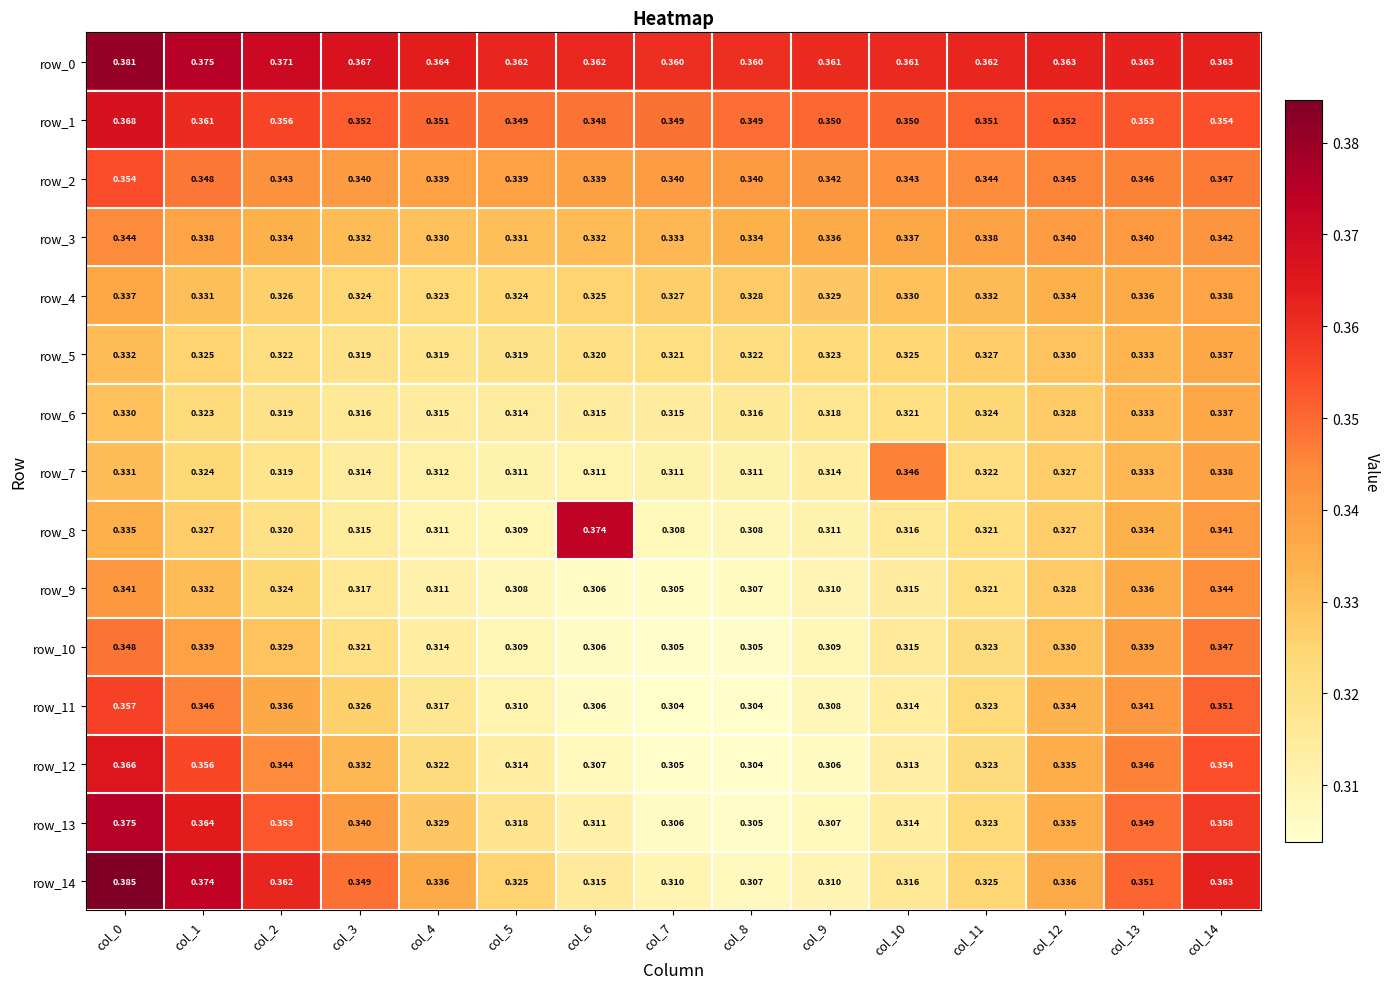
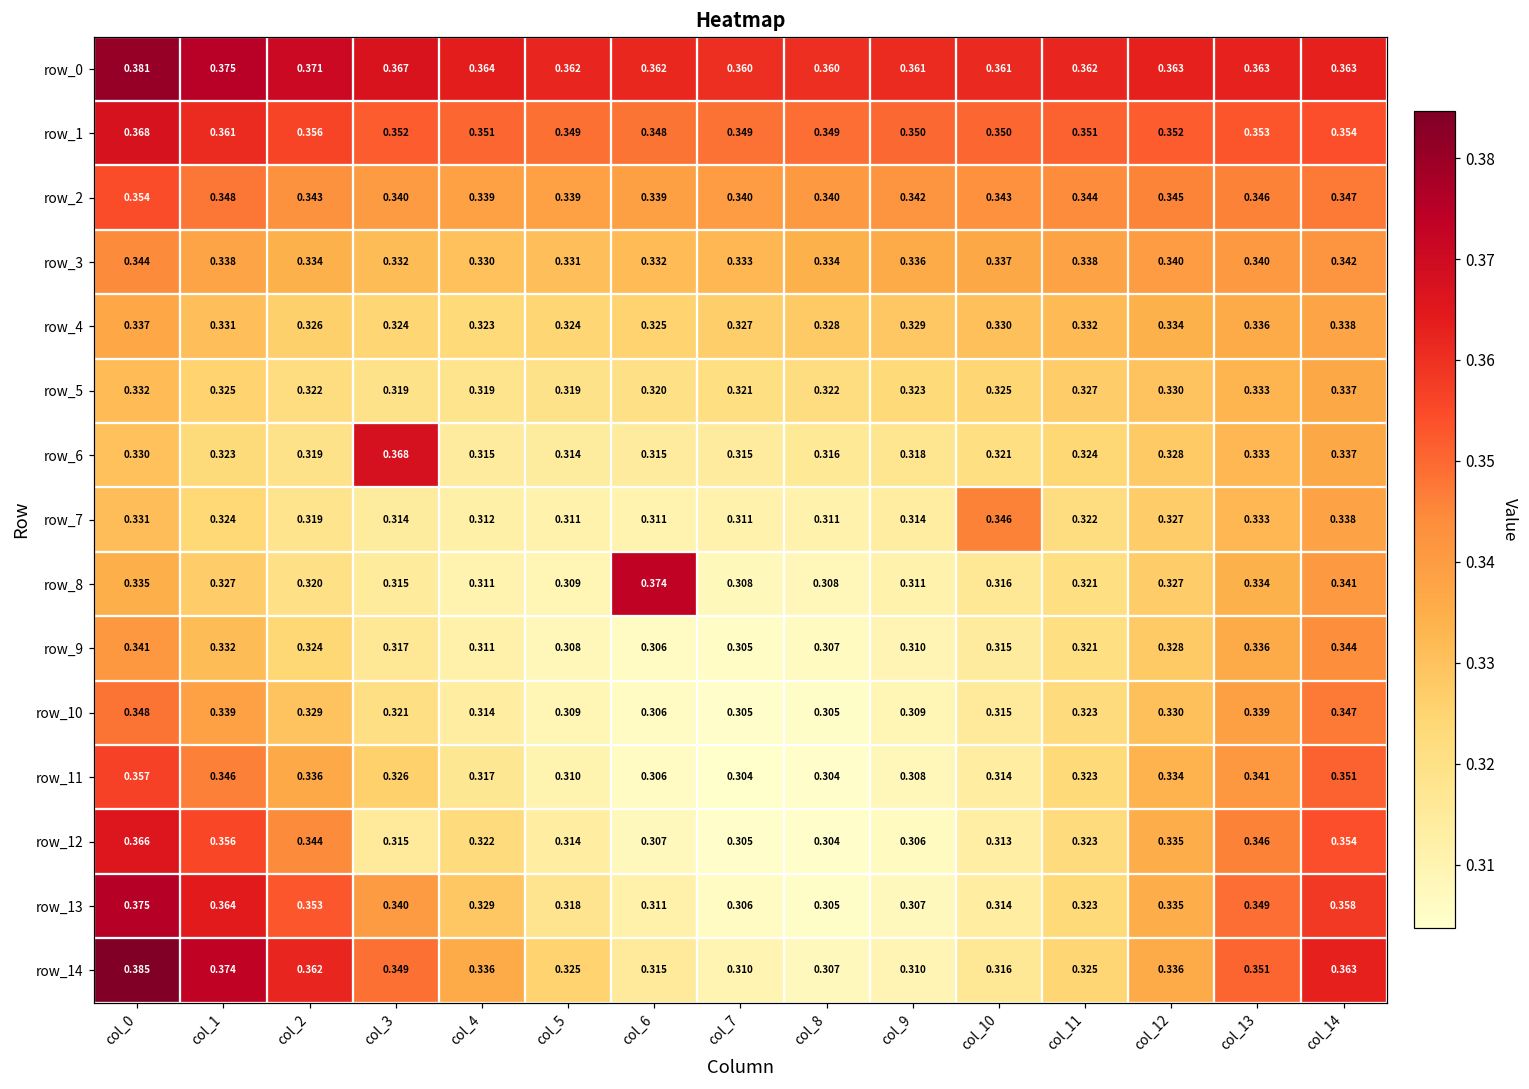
  {
    "row_6": {
      "col_0": 0.330,
      "col_1": 0.323,
      "col_2": 0.319,
-     "col_3": 0.316,
+     "col_3": 0.368,
      "col_4": 0.315,
      "col_5": 0.314,
      "col_6": 0.315,
      "col_7": 0.315,
      "col_8": 0.316,
      "col_9": 0.318,
      "col_10": 0.321,
      "col_11": 0.324,
      "col_12": 0.328,
      "col_13": 0.333,
      "col_14": 0.337
    },
    "row_12": {
      "col_0": 0.366,
      "col_1": 0.356,
      "col_2": 0.344,
-     "col_3": 0.332,
+     "col_3": 0.315,
      "col_4": 0.322,
      "col_5": 0.314,
      "col_6": 0.307,
      "col_7": 0.305,
      "col_8": 0.304,
      "col_9": 0.306,
      "col_10": 0.313,
      "col_11": 0.323,
      "col_12": 0.335,
      "col_13": 0.346,
      "col_14": 0.354
    }
  }
